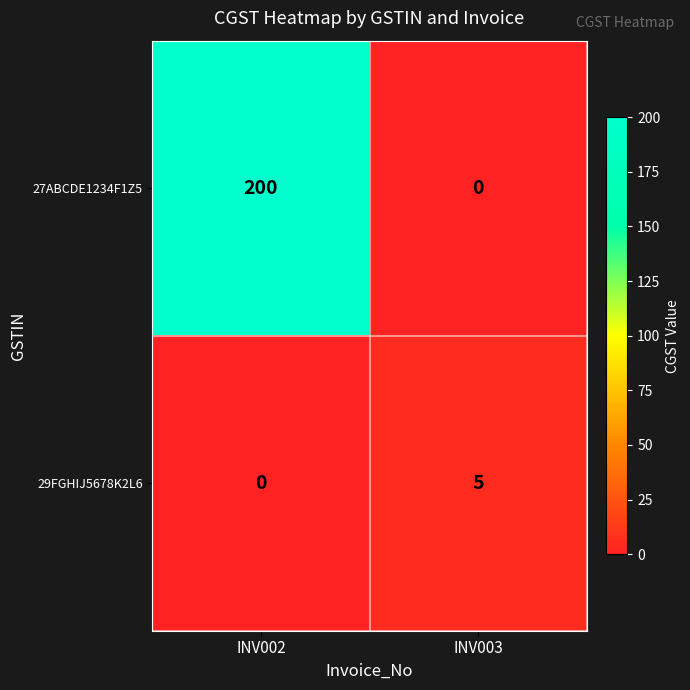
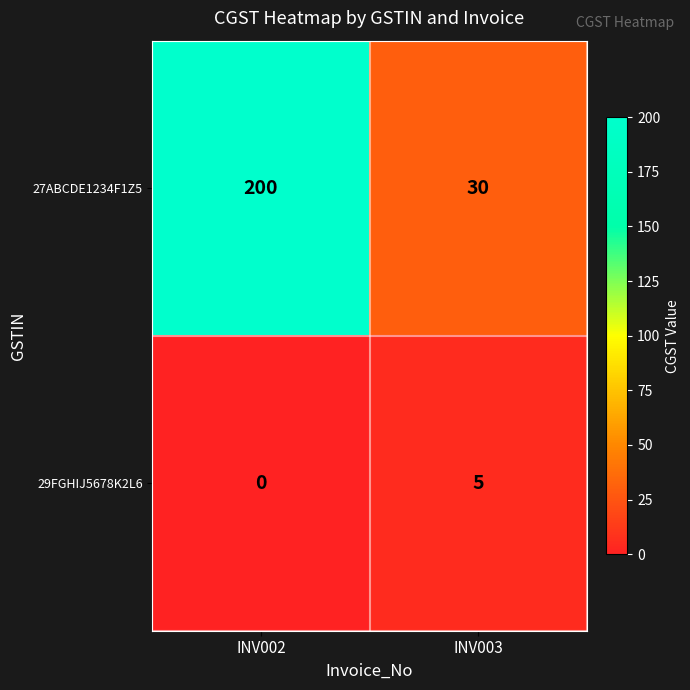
  {
    "27ABCDE1234F1Z5": {
      "INV002": 200,
-     "INV003": 0
+     "INV003": 30
    },
    "29FGHIJ5678K2L6": {
      "INV002": 0,
      "INV003": 5
    }
  }
